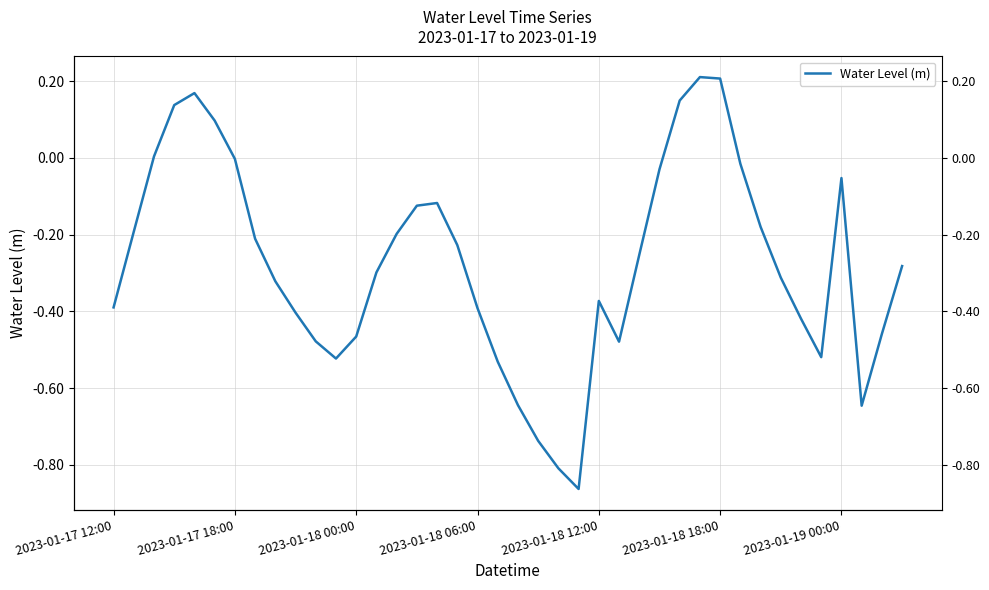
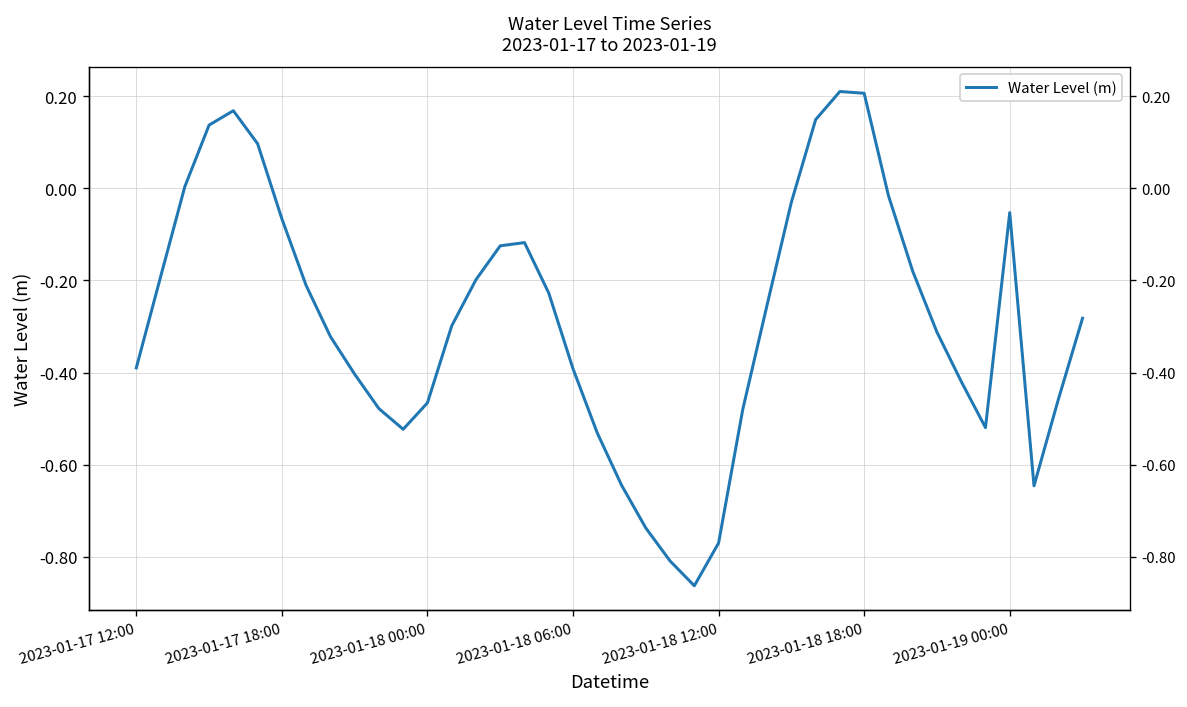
  {
    "2023-01-17 12:00": -0.39,
-   "2023-01-17 18:00": 0.00,
+   "2023-01-17 18:00": -0.07,
    "2023-01-18 00:00": -0.47,
    "2023-01-18 06:00": -0.39,
-   "2023-01-18 12:00": -0.37,
+   "2023-01-18 12:00": -0.77,
    "2023-01-18 18:00": 0.21,
    "2023-01-19 00:00": -0.05
  }
